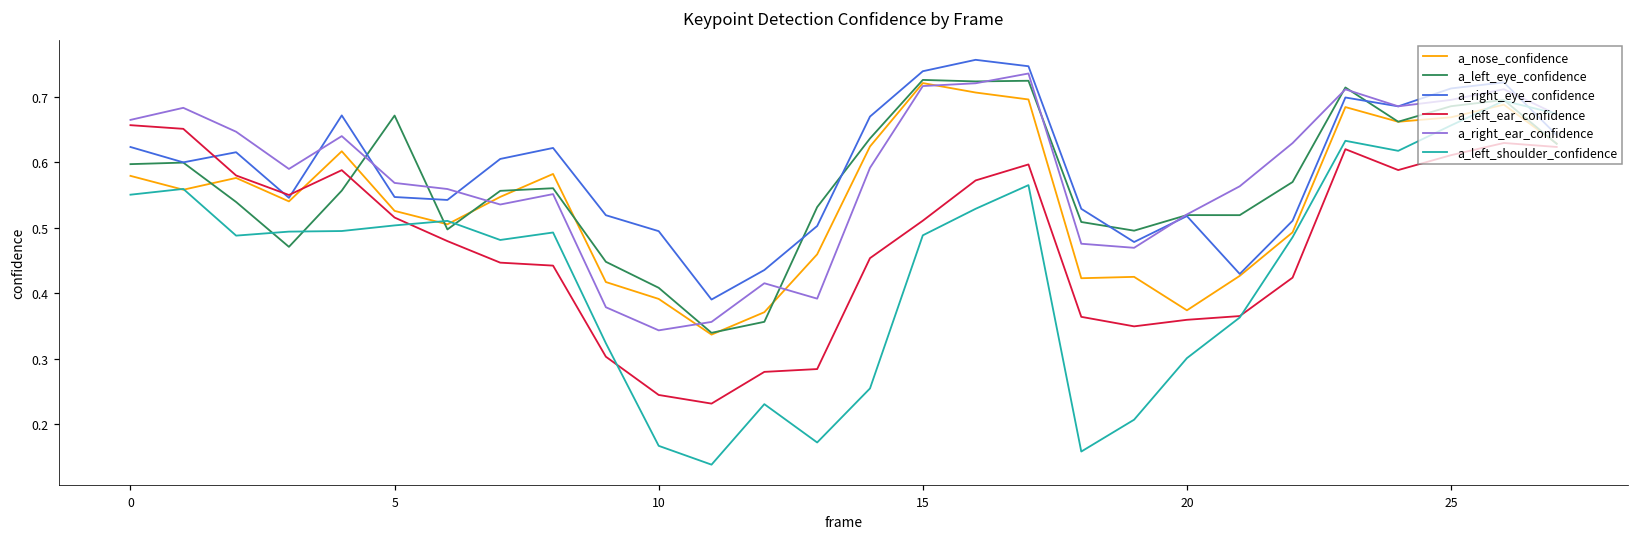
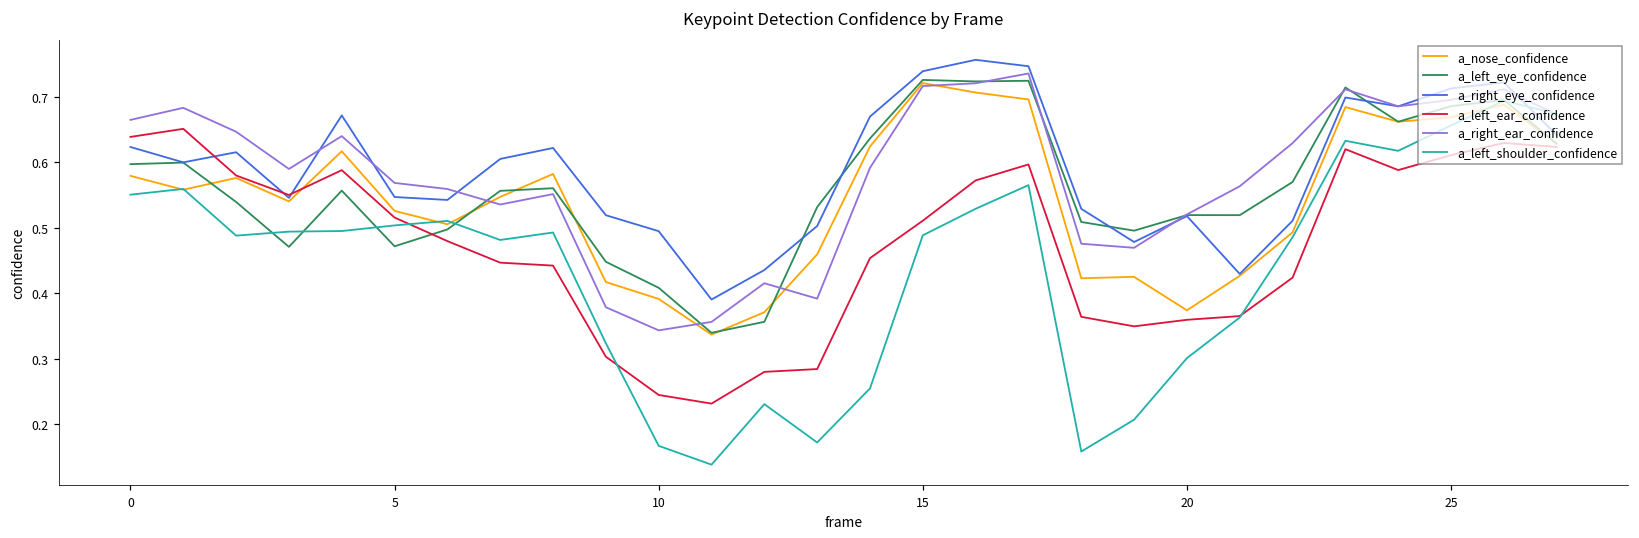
  {
    "a_nose_confidence": {
      "0": 0.58,
      "5": 0.53,
      "10": 0.39,
      "15": 0.72,
      "20": 0.37
    },
    "a_left_eye_confidence": {
      "0": 0.60,
-     "5": 0.67,
+     "5": 0.47,
      "10": 0.41,
      "15": 0.73
    },
    "a_right_eye_confidence": {
      "0": 0.62,
      "5": 0.55,
      "10": 0.49,
      "15": 0.74
    },
    "a_left_ear_confidence": {
-     "0": 0.66,
+     "0": 0.64,
      "5": 0.52,
      "10": 0.24,
      "15": 0.51,
      "20": 0.36
    },
    "a_right_ear_confidence": {
      "0": 0.66,
      "5": 0.57,
      "10": 0.34,
      "15": 0.72
    },
    "a_left_shoulder_confidence": {
      "0": 0.55,
      "5": 0.50,
      "10": 0.17,
      "15": 0.49,
      "20": 0.30
    }
  }
